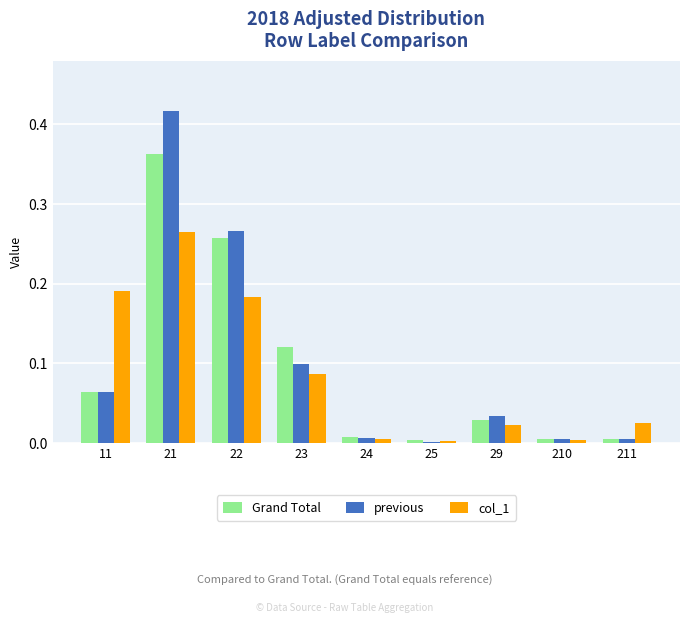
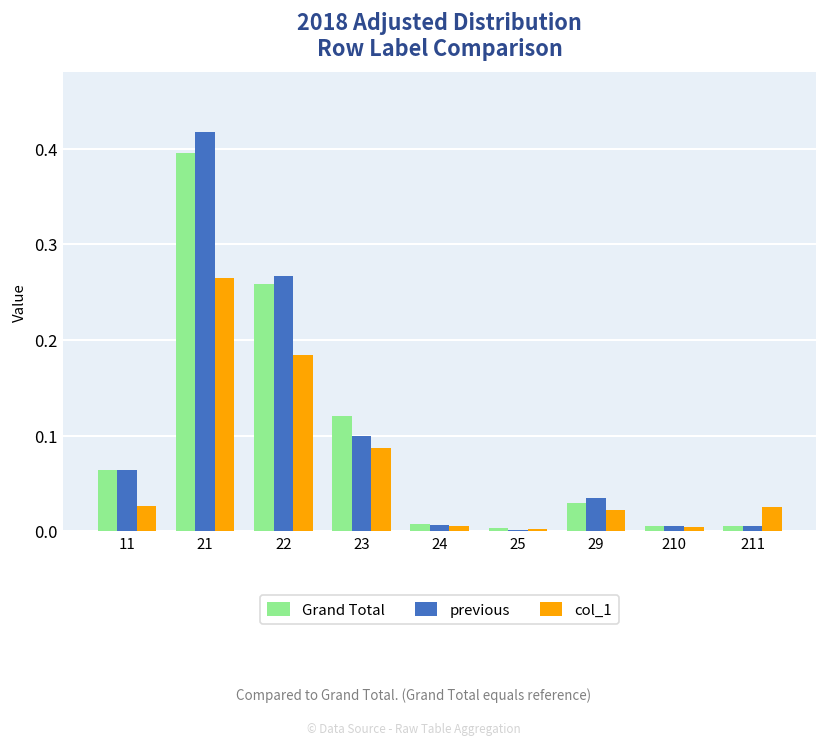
  {
    "Grand Total": {
      "11": 0.06,
-     "21": 0.36,
+     "21": 0.40,
      "22": 0.26,
      "23": 0.12,
      "24": 0.01,
      "25": 0.00,
      "29": 0.03,
      "210": 0.01,
      "211": 0.01
    },
    "previous": {
      "11": 0.06,
      "21": 0.42,
      "22": 0.27,
      "23": 0.10,
      "24": 0.01,
      "29": 0.03,
      "210": 0.01,
      "211": 0.01
    },
    "col_1": {
-     "11": 0.19,
+     "11": 0.03,
      "21": 0.26,
      "22": 0.18,
      "23": 0.09,
      "24": 0.01,
      "29": 0.02,
      "210": 0.00,
      "211": 0.02
    }
  }
